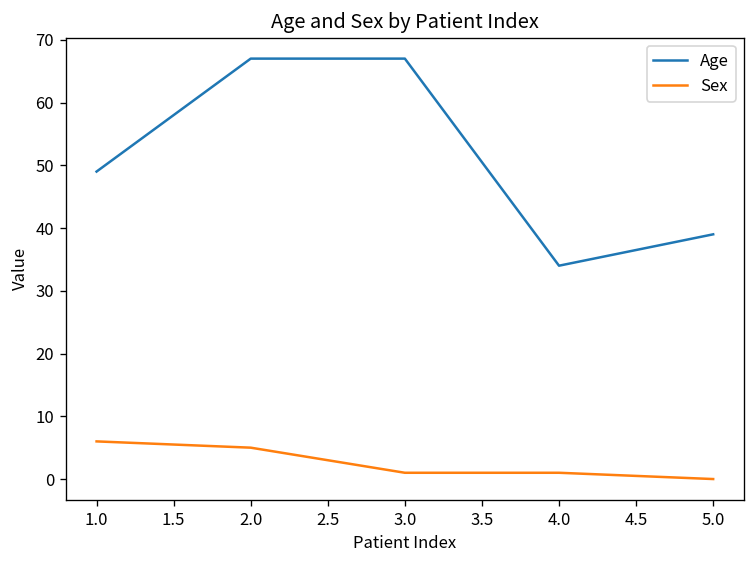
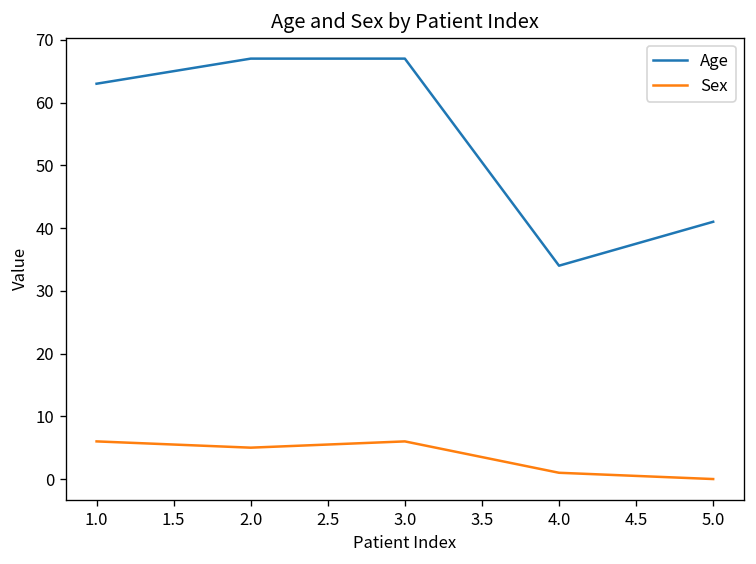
  {
    "Age": {
-     "1.0": 49,
+     "1.0": 63,
      "2.0": 67,
      "3.0": 67,
      "4.0": 34,
-     "5.0": 39
+     "5.0": 41
    },
    "Sex": {
      "1.0": 6,
      "2.0": 5,
-     "3.0": 1,
+     "3.0": 6,
      "4.0": 1,
      "5.0": 0
    }
  }
